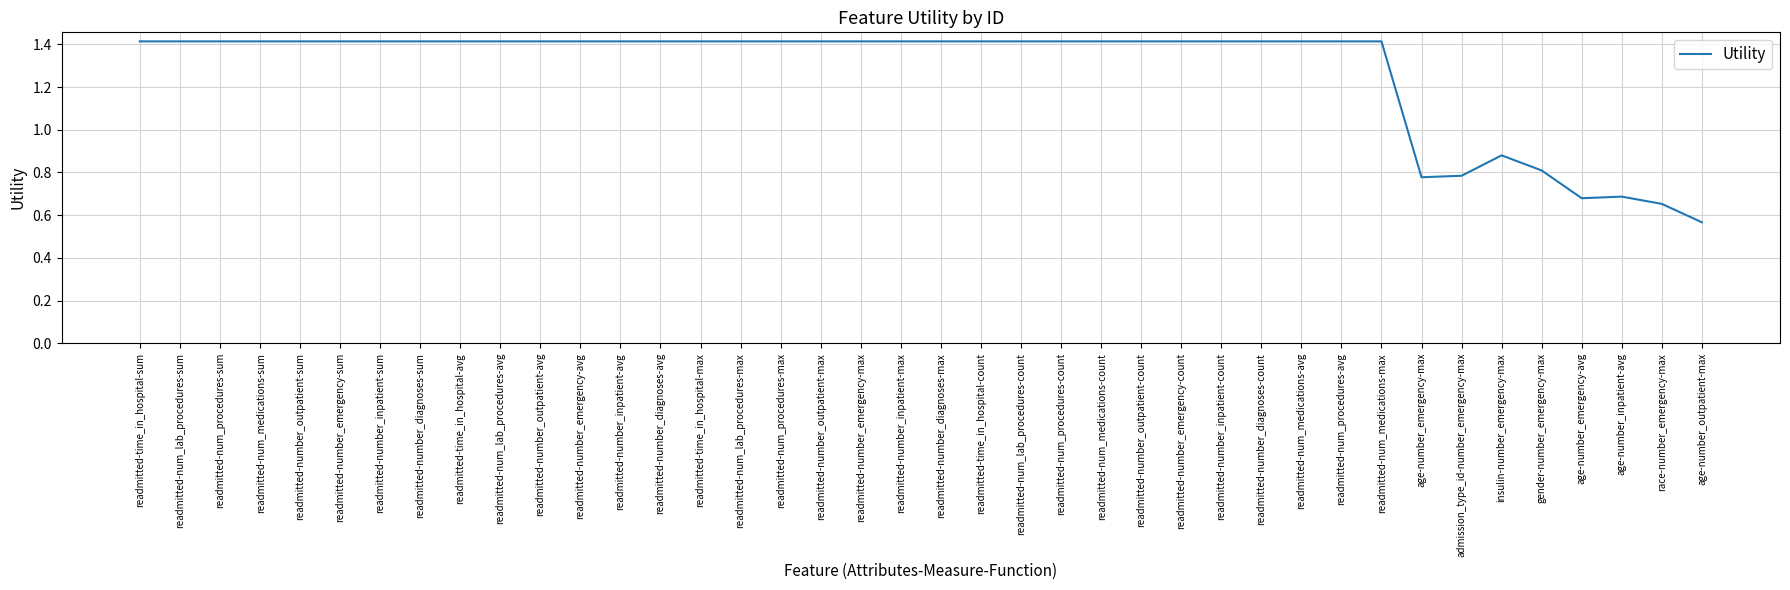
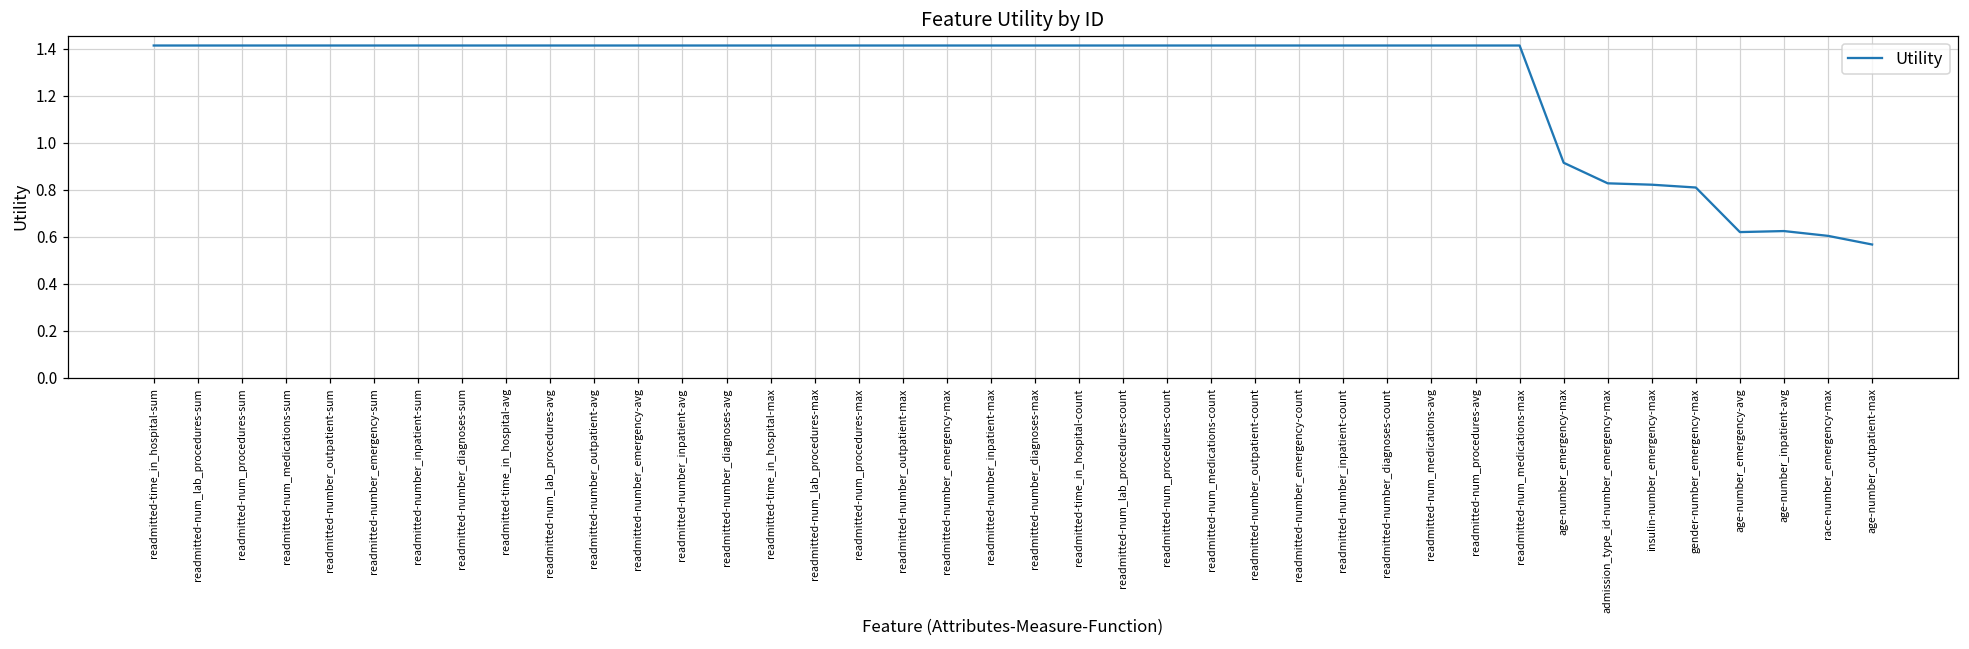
  {
    "readmitted-time_in_hospital-sum": 1.41,
    "readmitted-num_lab_procedures-sum": 1.41,
    "readmitted-num_procedures-sum": 1.41,
    "readmitted-num_medications-sum": 1.41,
    "readmitted-number_outpatient-sum": 1.41,
    "readmitted-number_emergency-sum": 1.41,
    "readmitted-number_inpatient-sum": 1.41,
    "readmitted-number_diagnoses-sum": 1.41,
    "readmitted-time_in_hospital-avg": 1.41,
    "readmitted-num_lab_procedures-avg": 1.41,
    "readmitted-number_outpatient-avg": 1.41,
    "readmitted-number_emergency-avg": 1.41,
    "readmitted-number_inpatient-avg": 1.41,
    "readmitted-number_diagnoses-avg": 1.41,
    "readmitted-time_in_hospital-max": 1.41,
    "readmitted-num_lab_procedures-max": 1.41,
    "readmitted-num_procedures-max": 1.41,
    "readmitted-number_outpatient-max": 1.41,
    "readmitted-number_emergency-max": 1.41,
    "readmitted-number_inpatient-max": 1.41,
    "readmitted-number_diagnoses-max": 1.41,
    "readmitted-time_in_hospital-count": 1.41,
    "readmitted-num_lab_procedures-count": 1.41,
    "readmitted-num_procedures-count": 1.41,
    "readmitted-num_medications-count": 1.41,
    "readmitted-number_outpatient-count": 1.41,
    "readmitted-number_emergency-count": 1.41,
    "readmitted-number_inpatient-count": 1.41,
    "readmitted-number_diagnoses-count": 1.41,
    "readmitted-num_medications-avg": 1.41,
    "readmitted-num_procedures-avg": 1.41,
    "readmitted-num_medications-max": 1.41,
-   "age-number_emergency-max": 0.78,
-   "admission_type_id-number_emergency-max": 0.78,
-   "insulin-number_emergency-max": 0.88,
+   "age-number_emergency-max": 0.91,
+   "admission_type_id-number_emergency-max": 0.83,
+   "insulin-number_emergency-max": 0.82,
    "gender-number_emergency-max": 0.81,
-   "age-number_emergency-avg": 0.68,
-   "age-number_inpatient-avg": 0.69,
-   "race-number_emergency-max": 0.65,
+   "age-number_emergency-avg": 0.62,
+   "age-number_inpatient-avg": 0.62,
+   "race-number_emergency-max": 0.60,
    "age-number_outpatient-max": 0.57
  }
